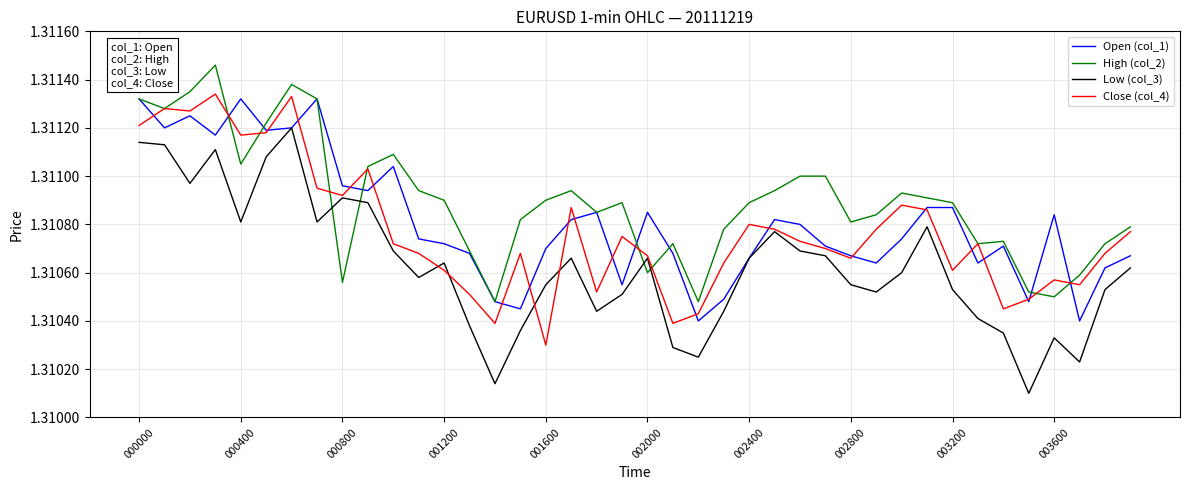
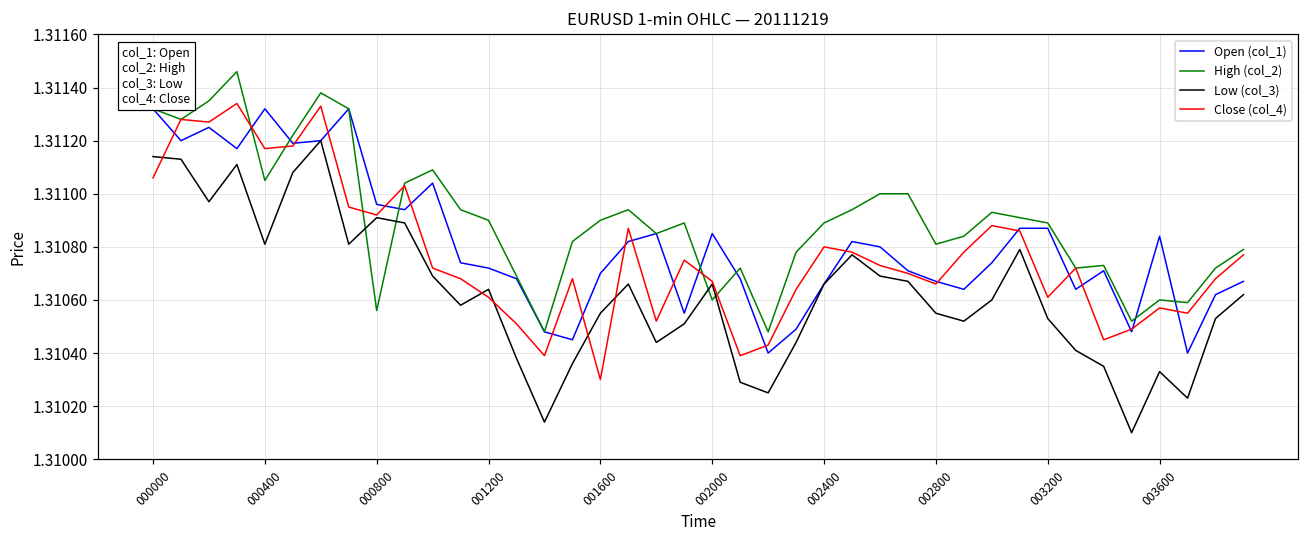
  {
    "Open (col_1)": {
      "000400": 1.31132,
      "000800": 1.31096,
      "001200": 1.31072,
      "001600": 1.31070,
      "002000": 1.31085,
      "003200": 1.31087,
      "003600": 1.31084
    },
    "High (col_2)": {
      "000400": 1.31105,
      "000800": 1.31056,
      "001200": 1.3109,
      "001600": 1.3109,
      "002000": 1.3106,
      "002400": 1.3109,
      "002800": 1.3108,
      "003200": 1.3109,
-     "003600": 1.3105
+     "003600": 1.3106
    },
    "Low (col_3)": {
      "000000": 1.31114,
      "000400": 1.31081,
      "001200": 1.31064,
      "001600": 1.31055,
      "002800": 1.31055,
      "003200": 1.31053,
      "003600": 1.31033
    },
    "Close (col_4)": {
-     "000000": 1.31121,
+     "000000": 1.31106,
      "000400": 1.31117,
      "001200": 1.31061,
      "001600": 1.31030,
      "002400": 1.31080,
      "003200": 1.31061,
      "003600": 1.31057
    }
  }
